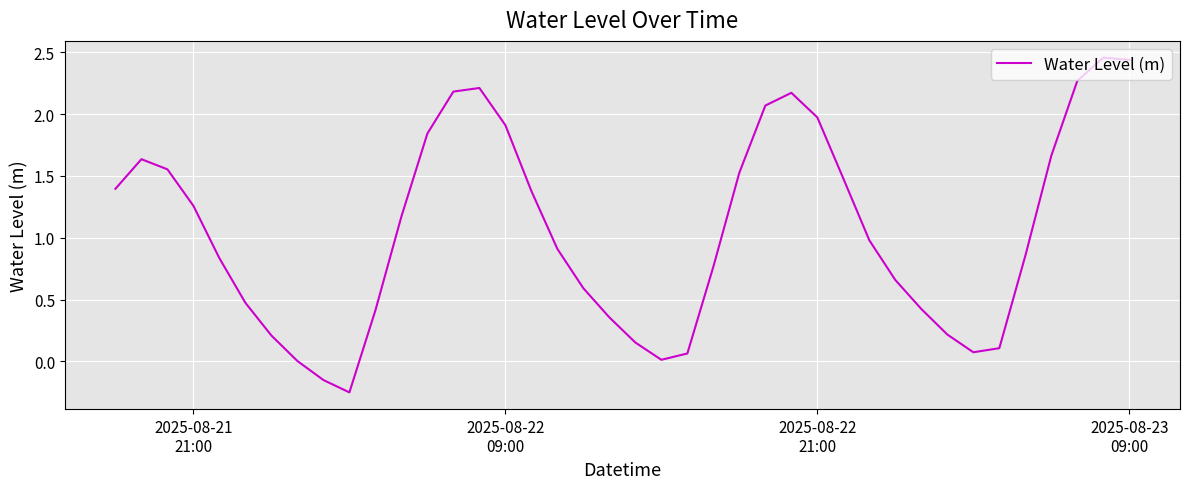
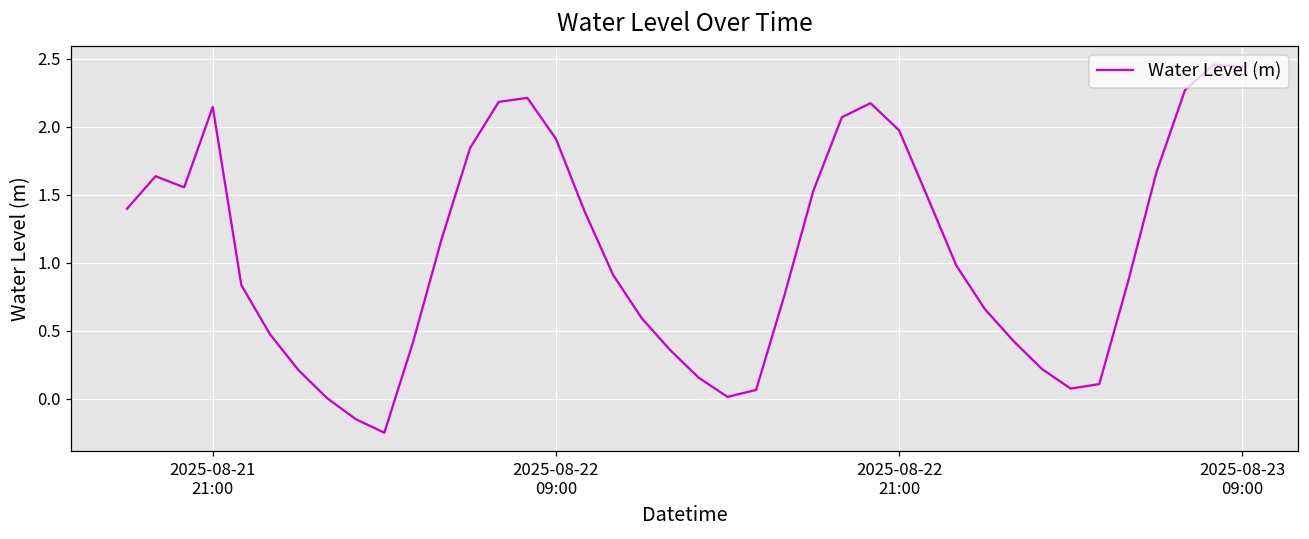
  {
-   "2025-08-21 21:00": 1.26,
+   "2025-08-21 21:00": 2.15,
    "2025-08-22 09:00": 1.91,
    "2025-08-22 21:00": 1.97
  }
